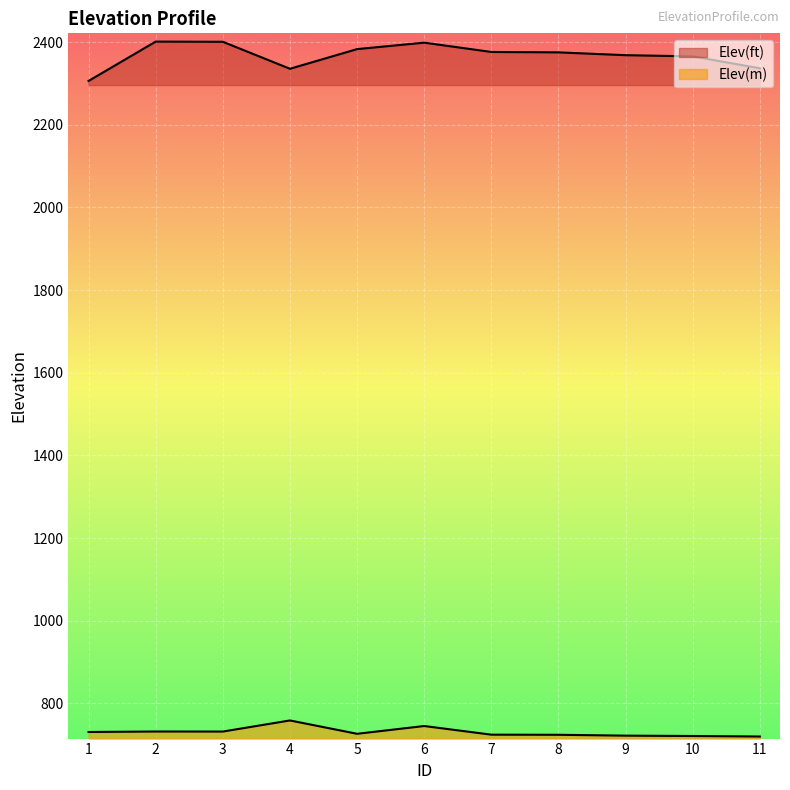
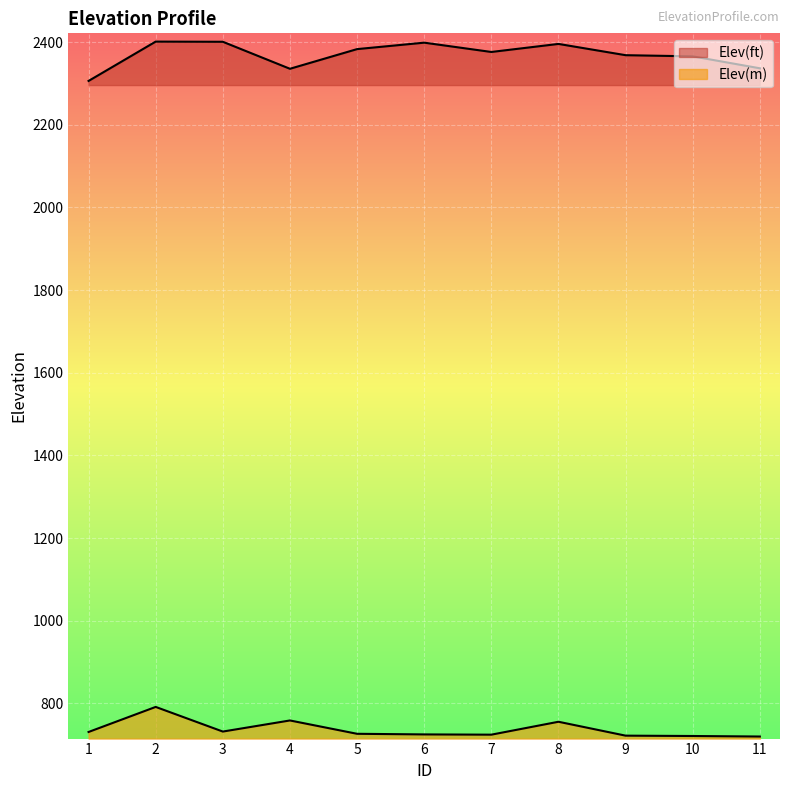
  {
    "Elev(ft)": {
      "1": 2310,
      "2": 2400,
      "3": 2400,
      "4": 2340,
      "5": 2380,
      "6": 2400,
      "7": 2380,
-     "8": 2380,
+     "8": 2400,
      "9": 2370
    },
    "Elev(m)": {
      "1": 730,
-     "2": 730,
+     "2": 790,
      "3": 730,
      "4": 760,
      "5": 730,
-     "6": 750,
+     "6": 720,
      "7": 720,
-     "8": 720,
+     "8": 760,
      "9": 720,
      "10": 720,
      "11": 720
    }
  }
